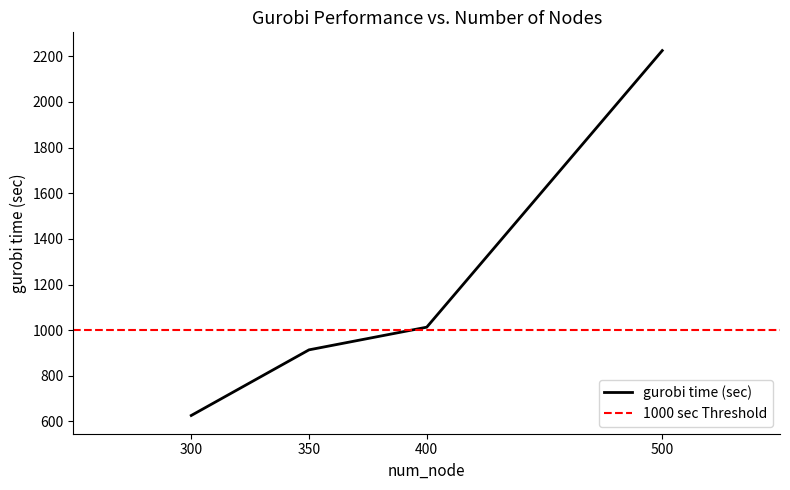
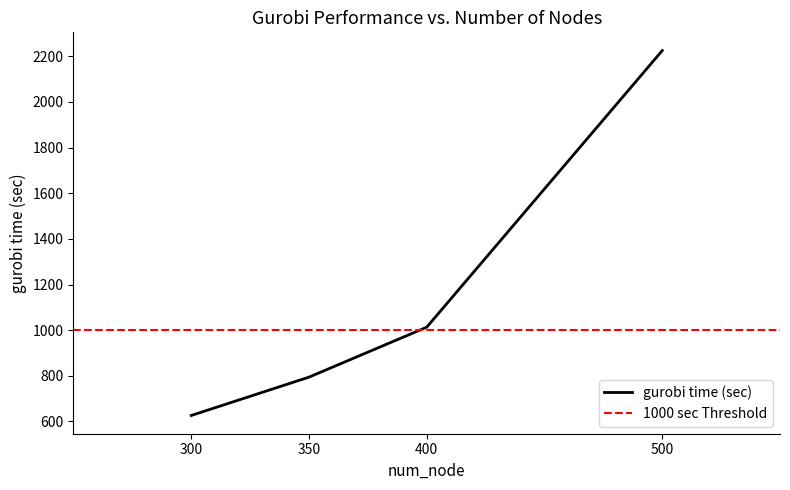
  {
    "300": 630,
-   "350": 910,
+   "350": 790,
    "400": 1010,
    "500": 2220
  }
